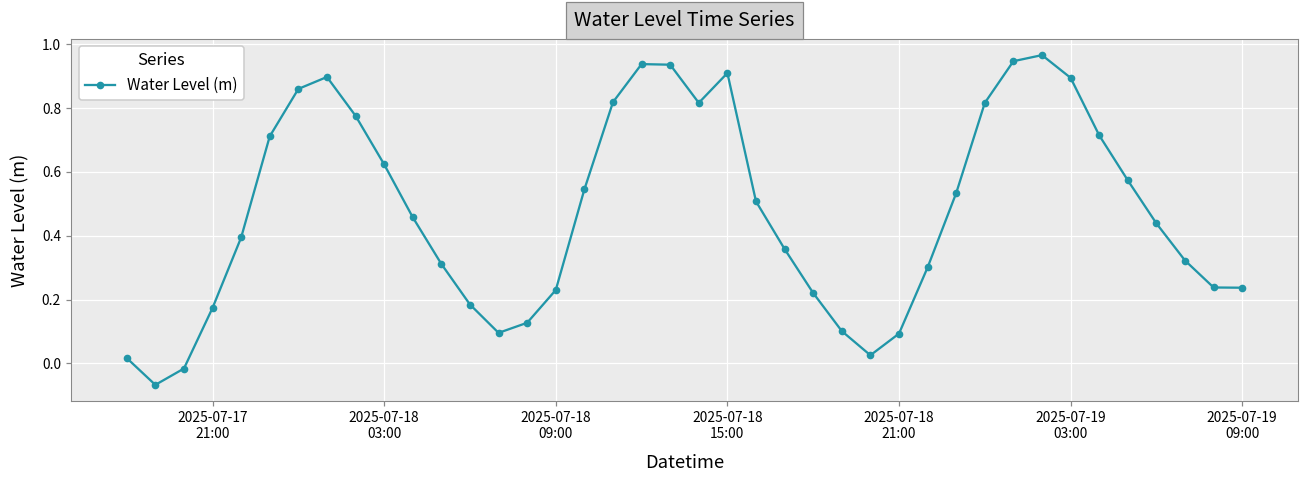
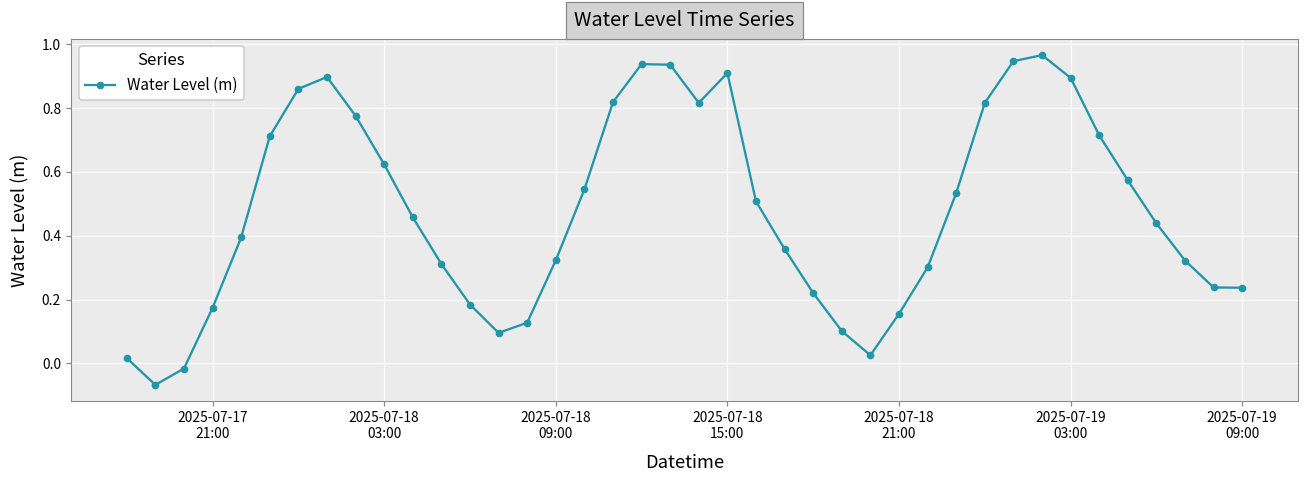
  {
    "2025-07-17 21:00": 0.17,
    "2025-07-18 03:00": 0.62,
-   "2025-07-18 09:00": 0.23,
+   "2025-07-18 09:00": 0.32,
    "2025-07-18 15:00": 0.91,
-   "2025-07-18 21:00": 0.09,
+   "2025-07-18 21:00": 0.16,
    "2025-07-19 03:00": 0.89,
    "2025-07-19 09:00": 0.24
  }
